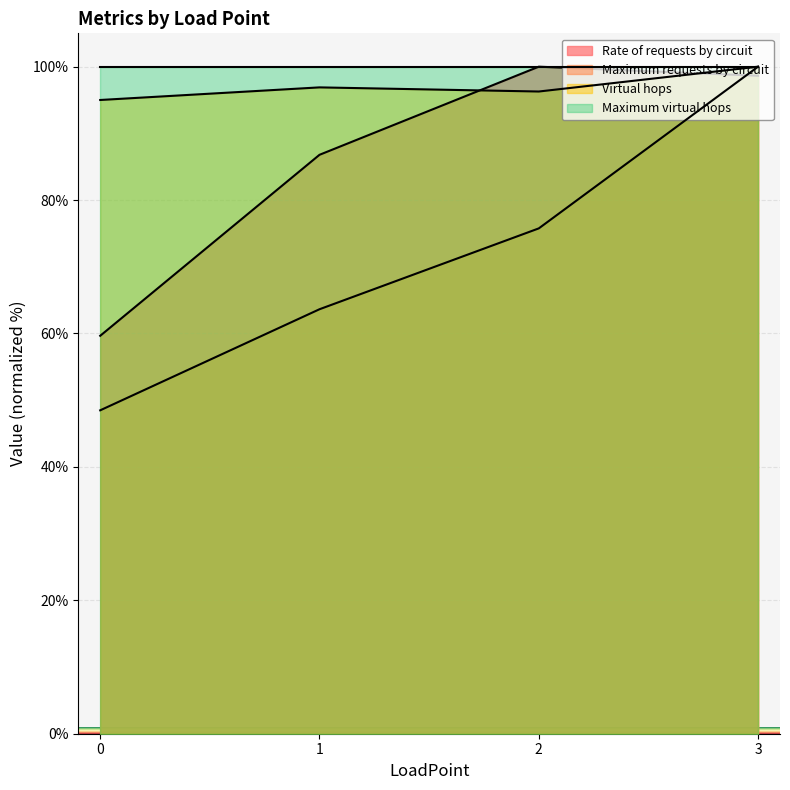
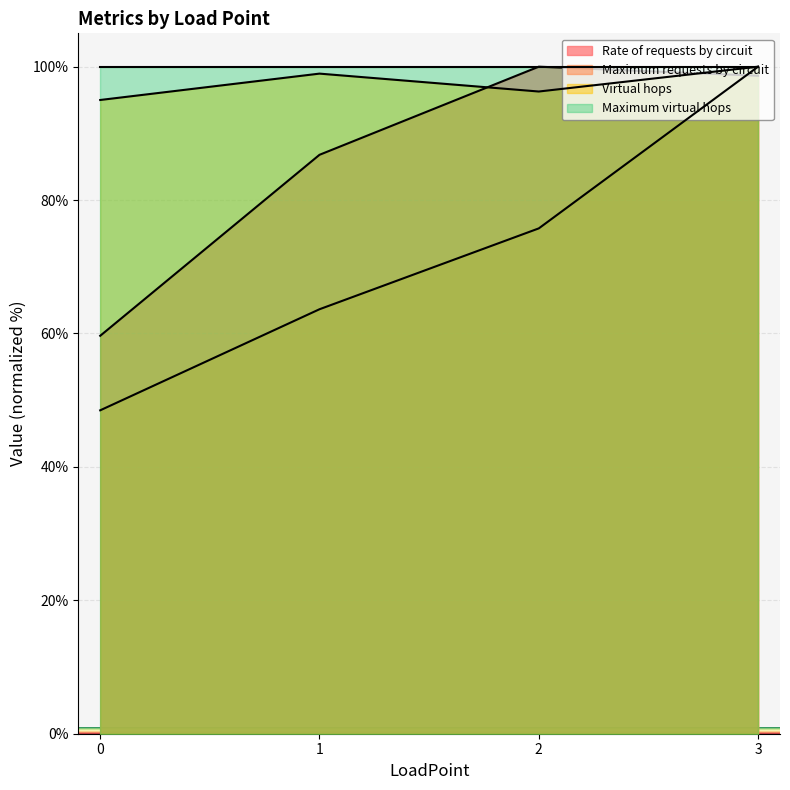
  {
    "Virtual hops": {
      "0": "95%",
-     "1": "97%",
+     "1": "99%",
      "2": "96%"
    },
    "Maximum virtual hops": {
      "0": "100%",
      "1": "100%"
    }
  }
